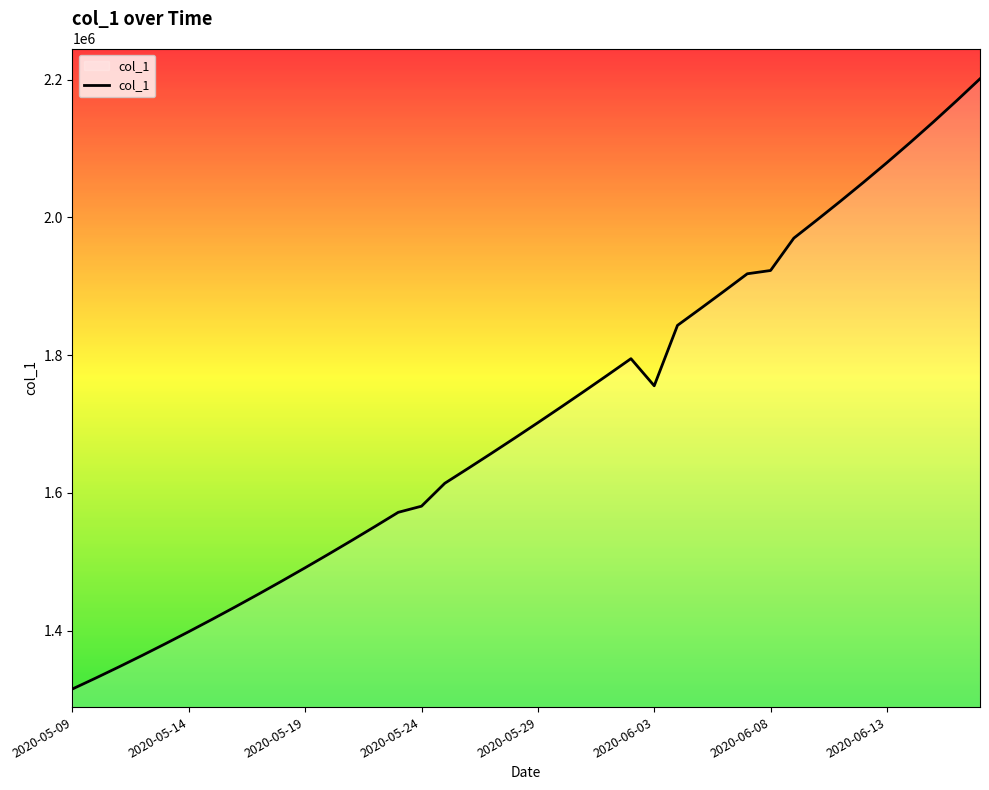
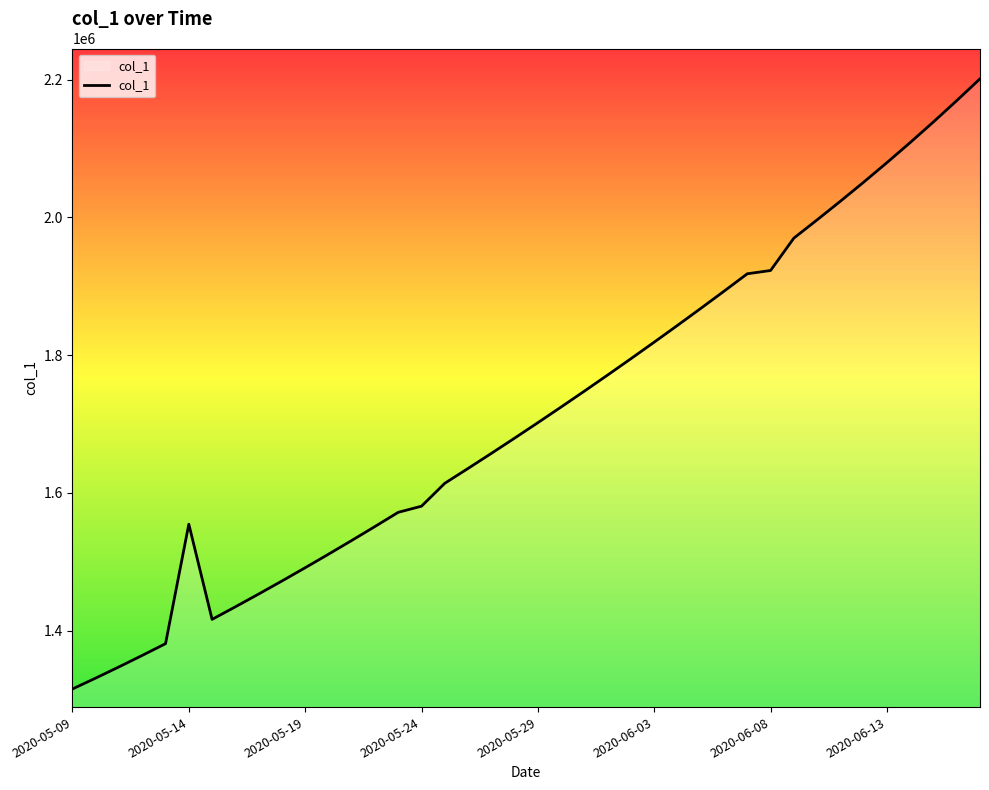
  {
    "2020-05-09": 1320000,
-   "2020-05-14": 1400000,
+   "2020-05-14": 1550000,
    "2020-05-19": 1490000,
    "2020-05-24": 1580000,
    "2020-05-29": 1700000,
-   "2020-06-03": 1760000,
+   "2020-06-03": 1820000,
    "2020-06-08": 1920000,
    "2020-06-13": 2080000
  }
